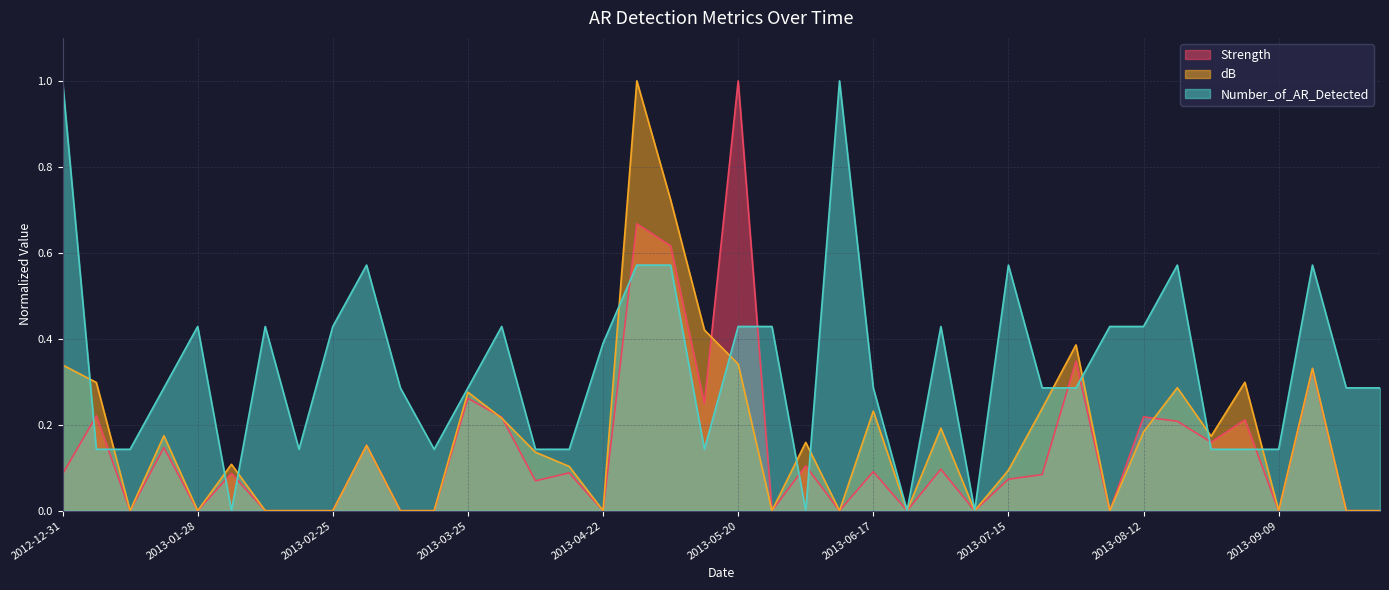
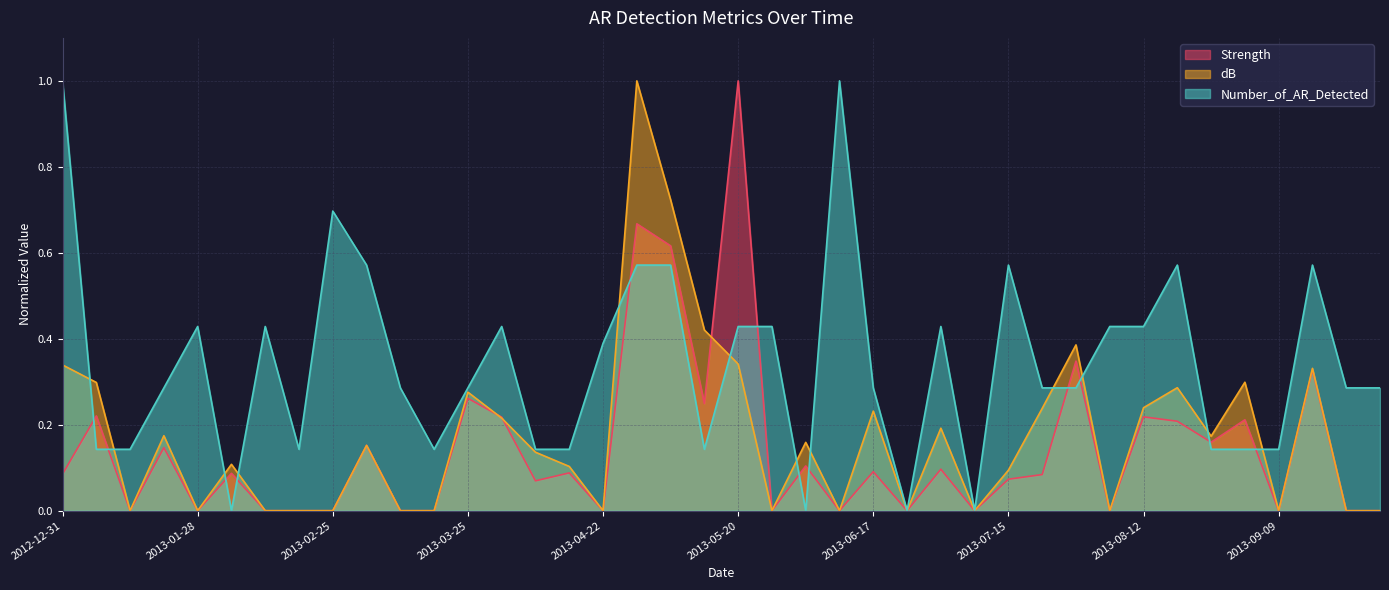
  {
    "Strength": {
      "2012-12-31": 0.09,
      "2013-03-25": 0.26,
      "2013-05-20": 1.00,
      "2013-06-17": 0.09,
      "2013-07-15": 0.07,
      "2013-08-12": 0.22
    },
    "dB": {
      "2012-12-31": 0.34,
      "2013-03-25": 0.28,
      "2013-05-20": 0.34,
      "2013-06-17": 0.23,
      "2013-07-15": 0.09,
-     "2013-08-12": 0.18
+     "2013-08-12": 0.24
    },
    "Number_of_AR_Detected": {
      "2012-12-31": 1.00,
      "2013-01-28": 0.43,
-     "2013-02-25": 0.43,
+     "2013-02-25": 0.70,
      "2013-03-25": 0.29,
      "2013-04-22": 0.39,
      "2013-05-20": 0.43,
      "2013-06-17": 0.29,
      "2013-07-15": 0.57,
      "2013-08-12": 0.43,
      "2013-09-09": 0.14
    }
  }
